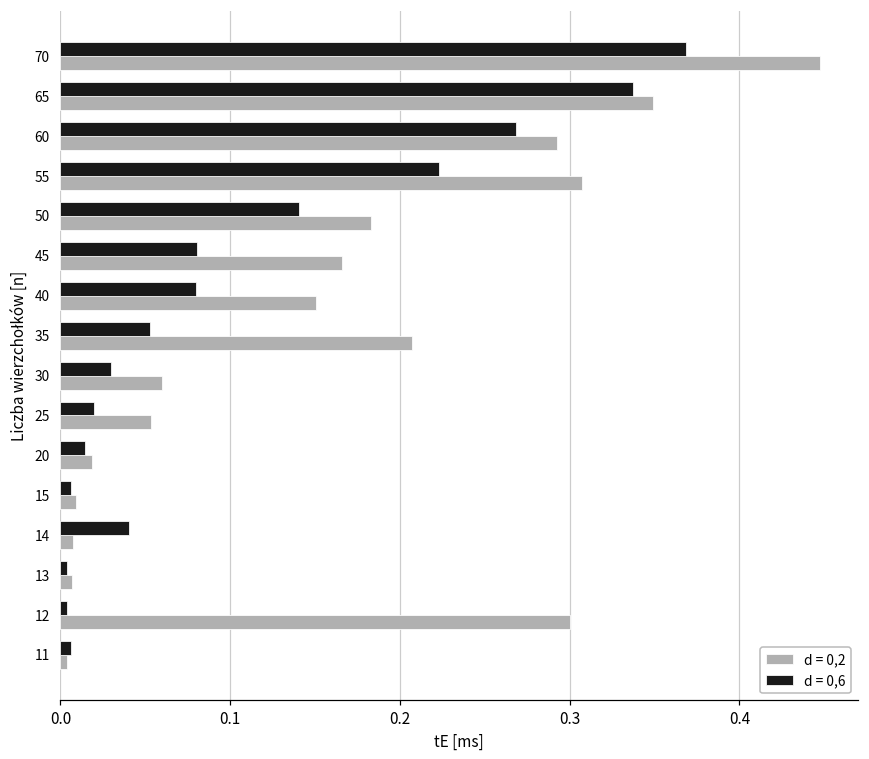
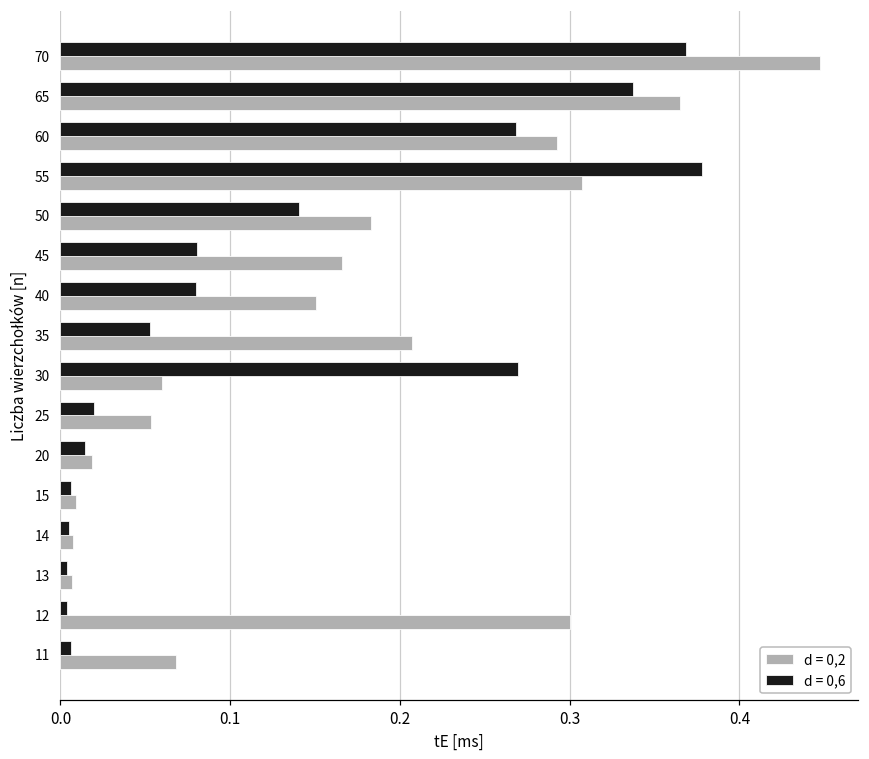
  {
    "d = 0,2": {
      "70": 0.447,
-     "65": 0.349,
+     "65": 0.365,
      "60": 0.293,
      "55": 0.307,
      "50": 0.183,
      "45": 0.166,
      "40": 0.151,
      "35": 0.207,
      "30": 0.060,
      "25": 0.053,
      "20": 0.019,
      "15": 0.009,
      "14": 0.008,
      "13": 0.007,
      "12": 0.300,
-     "11": 0.004
+     "11": 0.068
    },
    "d = 0,6": {
      "70": 0.369,
      "65": 0.337,
      "60": 0.268,
-     "55": 0.223,
+     "55": 0.378,
      "50": 0.140,
      "45": 0.080,
      "40": 0.080,
      "35": 0.053,
-     "30": 0.030,
+     "30": 0.270,
      "25": 0.020,
      "20": 0.014,
      "15": 0.006,
-     "14": 0.040,
+     "14": 0.005,
      "13": 0.004,
      "12": 0.004,
      "11": 0.006
    }
  }
